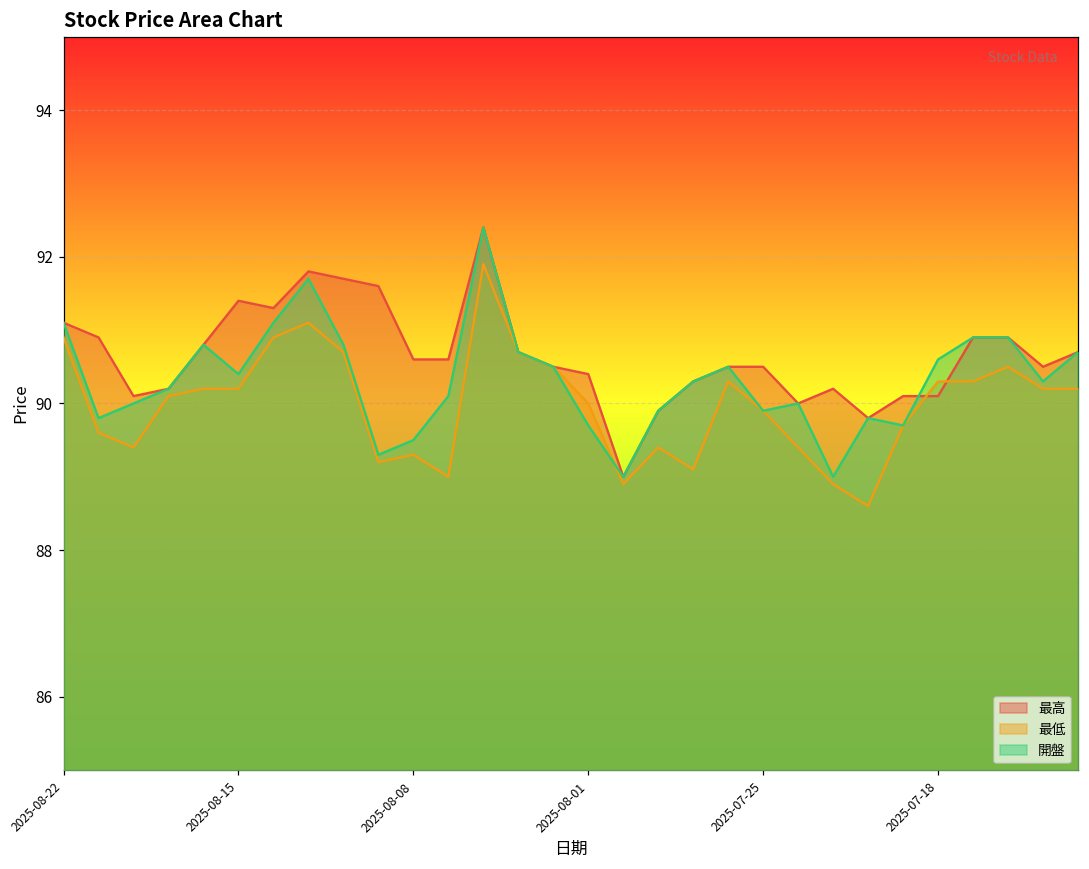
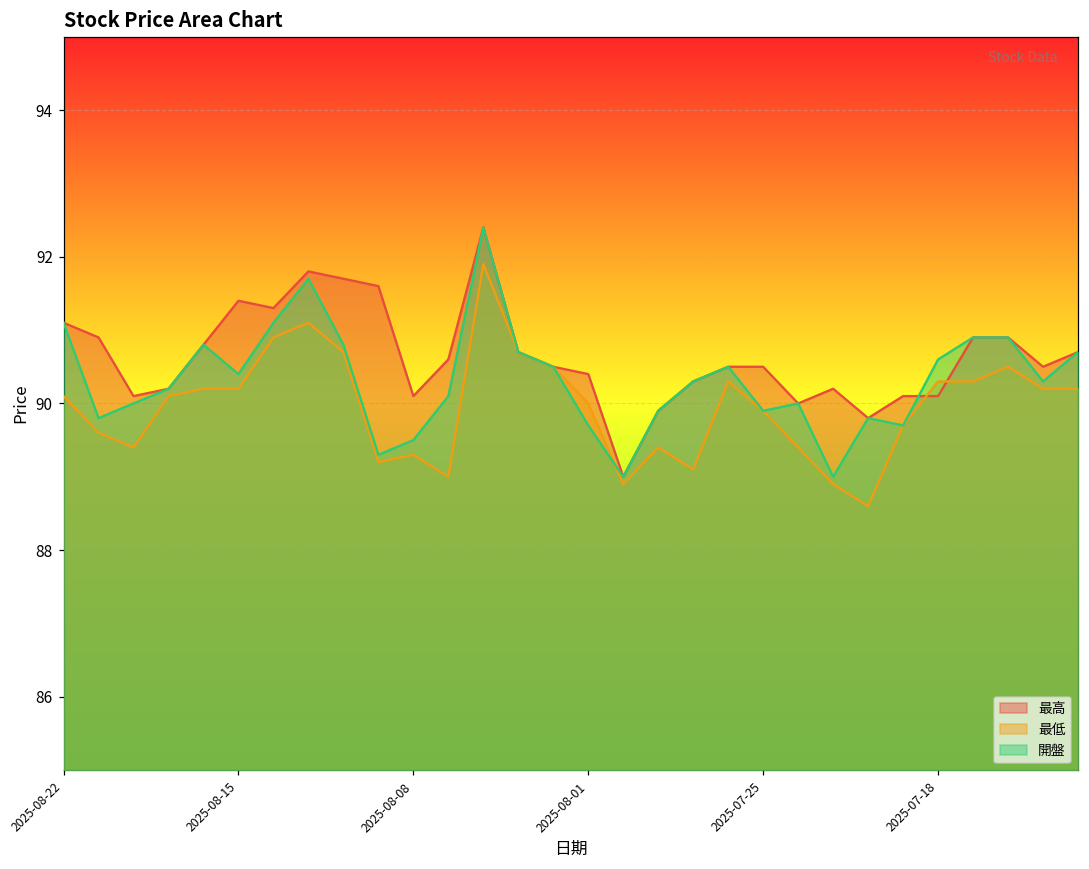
  {
    "最高": {
      "2025-08-15": 91.4,
-     "2025-08-08": 90.6,
+     "2025-08-08": 90.1,
      "2025-08-01": 90.4,
      "2025-07-25": 90.5,
      "2025-07-18": 90.1
    },
    "最低": {
-     "2025-08-22": 90.9,
+     "2025-08-22": 90.1,
      "2025-08-15": 90.2,
      "2025-08-08": 89.3,
      "2025-08-01": 90.0,
      "2025-07-18": 90.3
    },
    "開盤": {
      "2025-08-15": 90.4,
      "2025-08-08": 89.5,
      "2025-08-01": 89.7,
      "2025-07-18": 90.6
    }
  }
